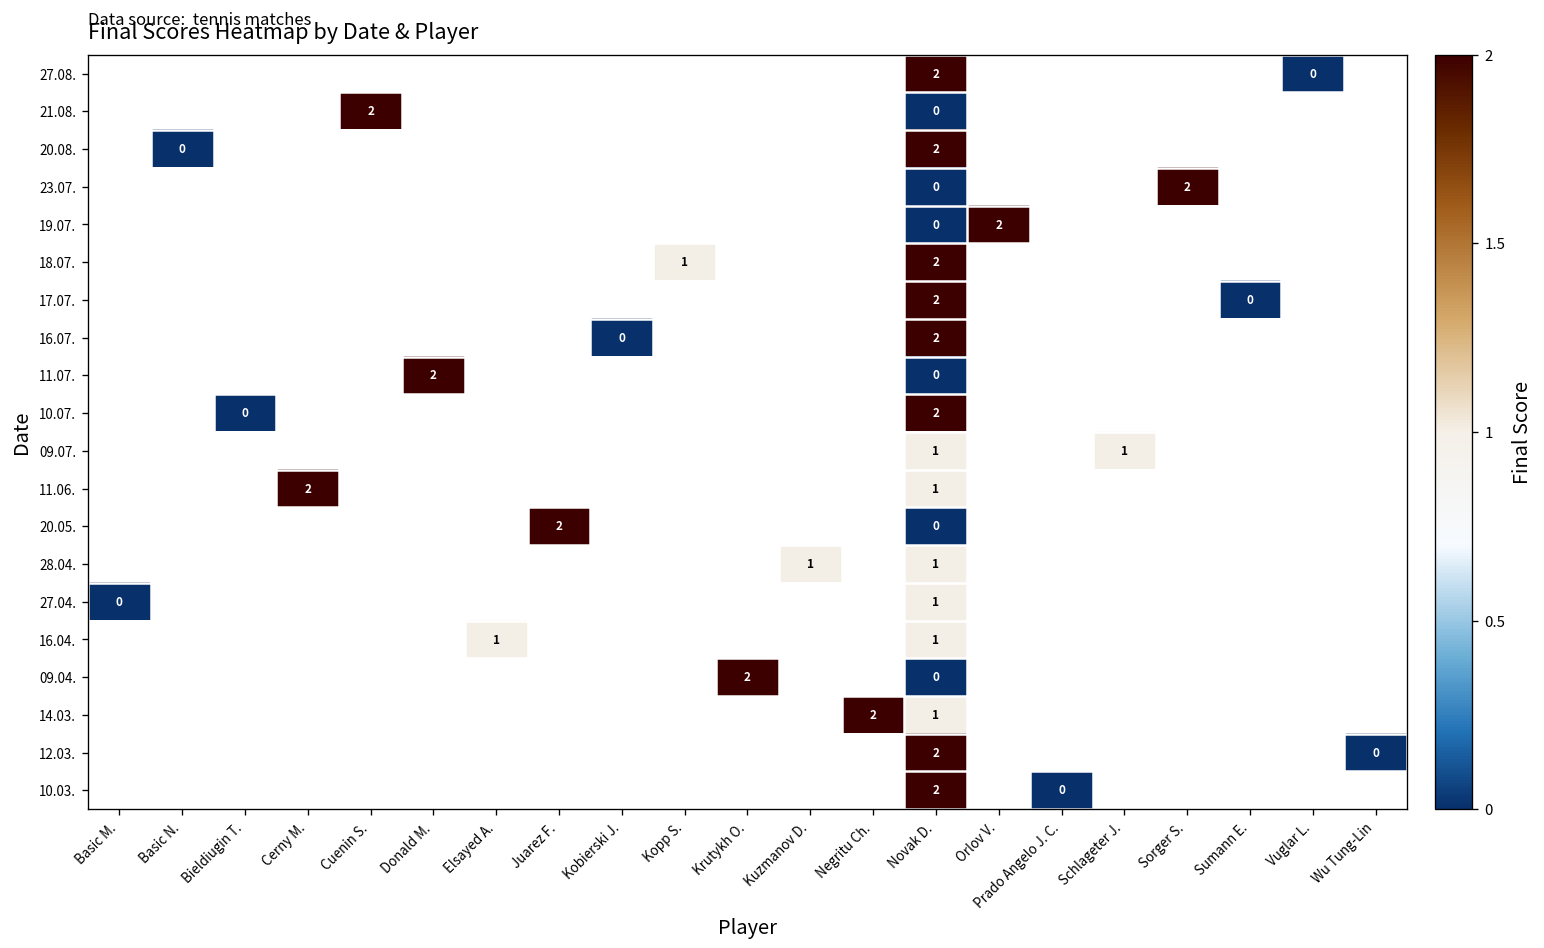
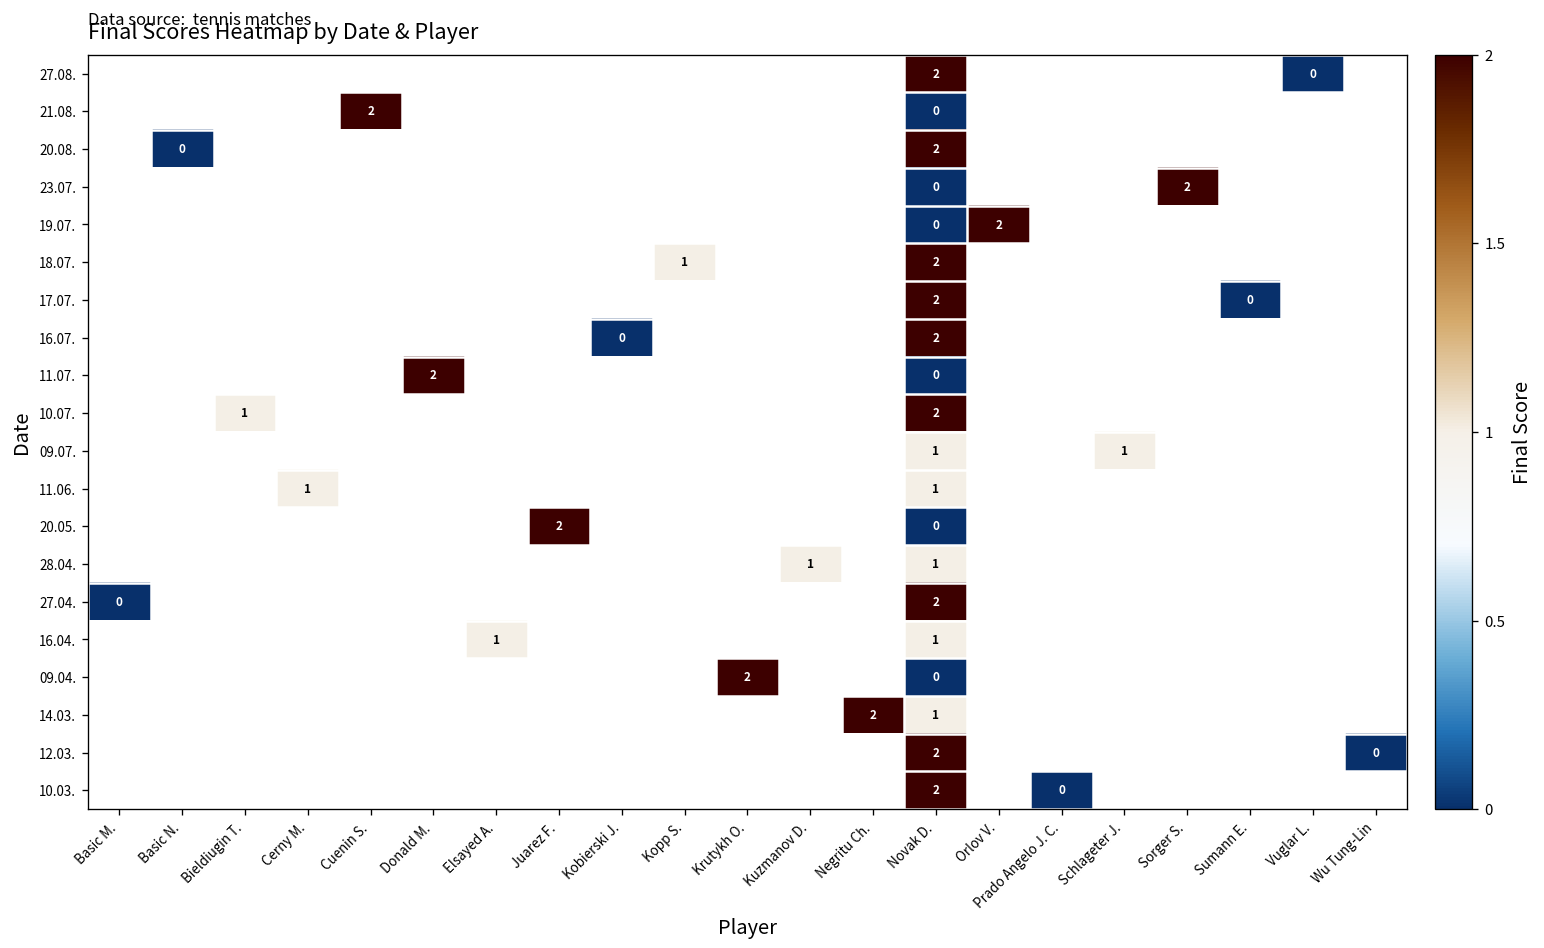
  {
    "27.08.": {
      "Novak D.": 2,
      "Vuglar L.": 0
    },
    "21.08.": {
      "Cuenin S.": 2,
      "Novak D.": 0
    },
    "20.08.": {
      "Basic N.": 0,
      "Novak D.": 2
    },
    "23.07.": {
      "Novak D.": 0,
      "Sorger S.": 2
    },
    "19.07.": {
      "Novak D.": 0,
      "Orlov V.": 2
    },
    "18.07.": {
      "Kopp S.": 1,
      "Novak D.": 2
    },
    "17.07.": {
      "Novak D.": 2,
      "Sumann E.": 0
    },
    "16.07.": {
      "Kobierski J.": 0,
      "Novak D.": 2
    },
    "11.07.": {
      "Donald M.": 2,
      "Novak D.": 0
    },
    "10.07.": {
-     "Bieldiugin T.": 0,
+     "Bieldiugin T.": 1,
      "Novak D.": 2
    },
    "09.07.": {
      "Novak D.": 1,
      "Schlageter J.": 1
    },
    "11.06.": {
-     "Cerny M.": 2,
+     "Cerny M.": 1,
      "Novak D.": 1
    },
    "20.05.": {
      "Juarez F.": 2,
      "Novak D.": 0
    },
    "28.04.": {
      "Kuzmanov D.": 1,
      "Novak D.": 1
    },
    "27.04.": {
      "Basic M.": 0,
-     "Novak D.": 1
+     "Novak D.": 2
    },
    "16.04.": {
      "Elsayed A.": 1,
      "Novak D.": 1
    },
    "09.04.": {
      "Krutykh O.": 2,
      "Novak D.": 0
    },
    "14.03.": {
      "Negritu Ch.": 2,
      "Novak D.": 1
    },
    "12.03.": {
      "Novak D.": 2,
      "Wu Tung-Lin": 0
    },
    "10.03.": {
      "Novak D.": 2,
      "Prado Angelo J. C.": 0
    }
  }
